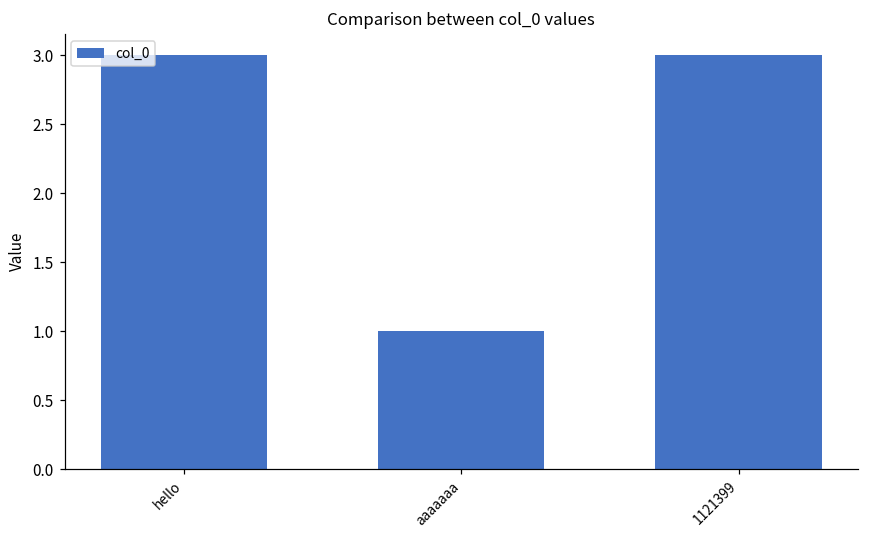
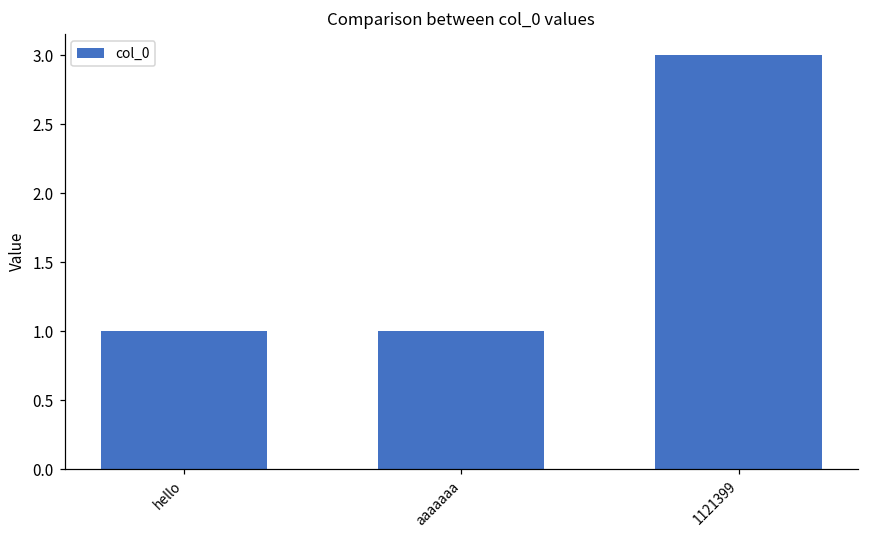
  {
-   "hello": 3,
+   "hello": 1,
    "aaaaaaa": 1,
    "1121399": 3
  }
